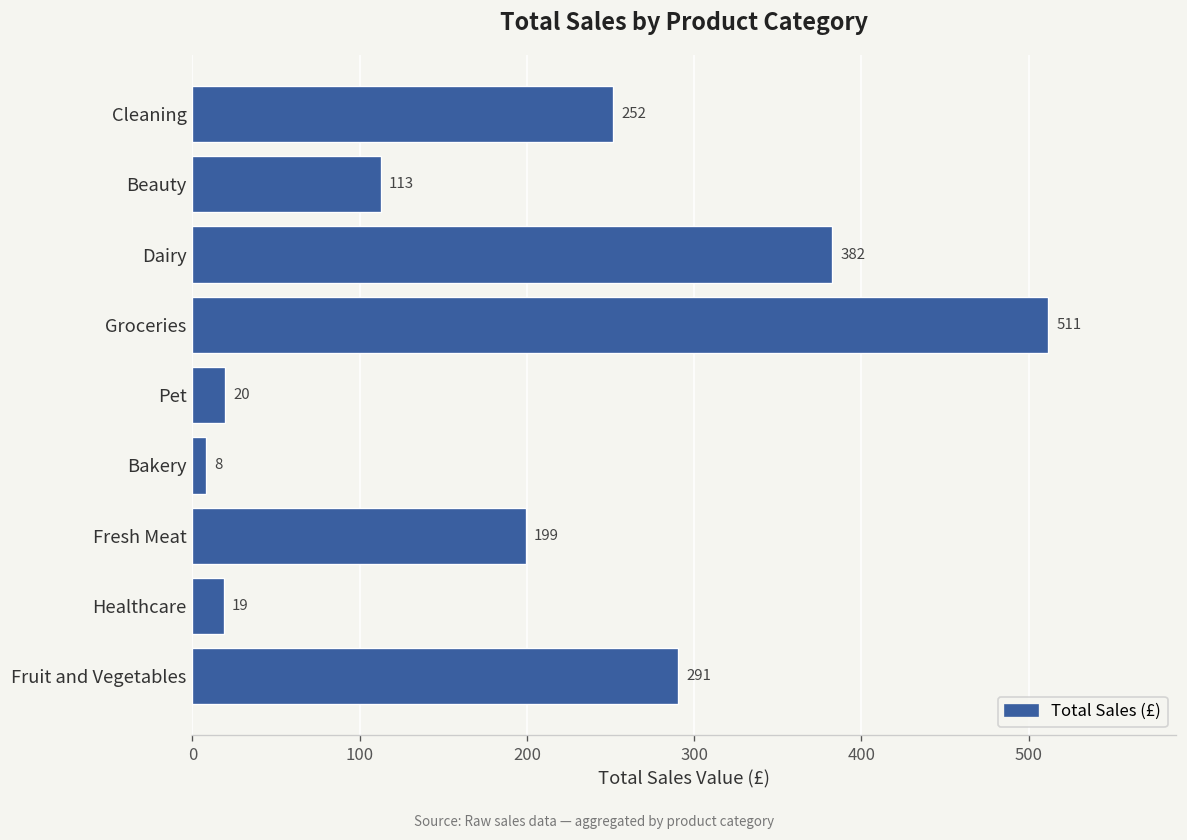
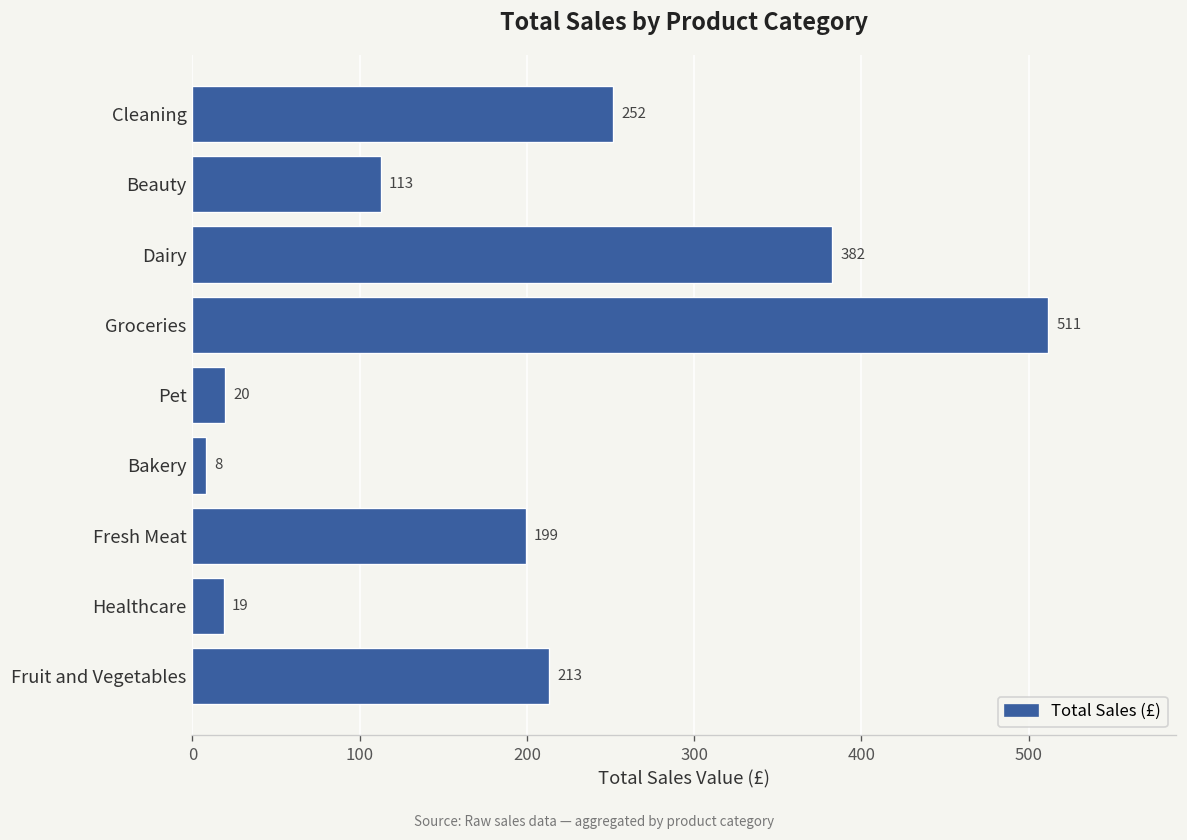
  {
    "Cleaning": 252,
    "Beauty": 113,
    "Dairy": 382,
    "Groceries": 511,
    "Pet": 20,
    "Bakery": 8,
    "Fresh Meat": 199,
    "Healthcare": 19,
-   "Fruit and Vegetables": 291
+   "Fruit and Vegetables": 213
  }
